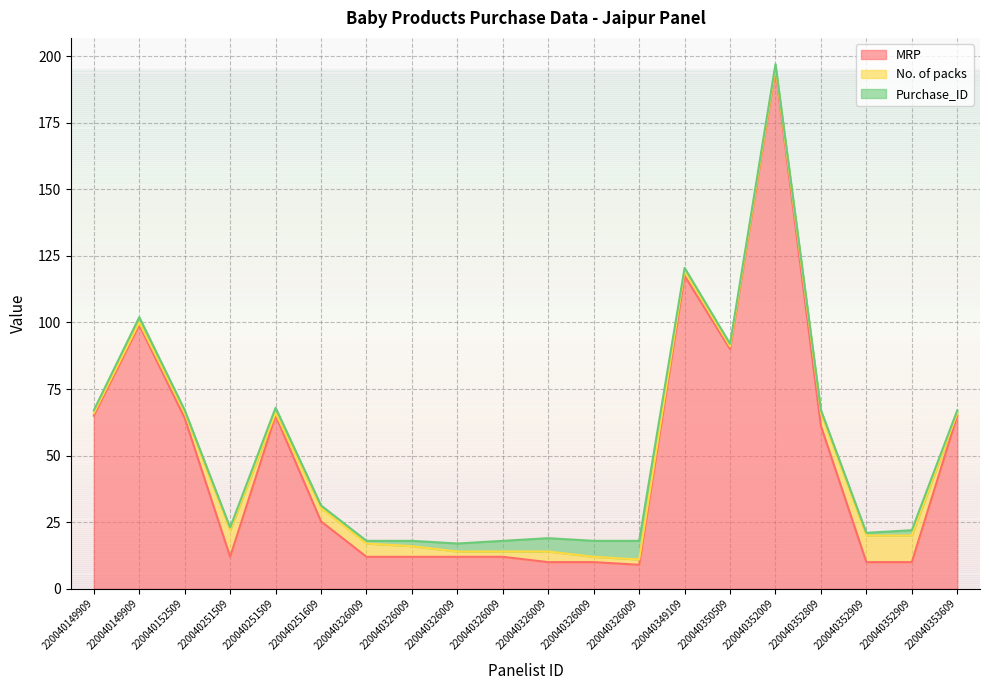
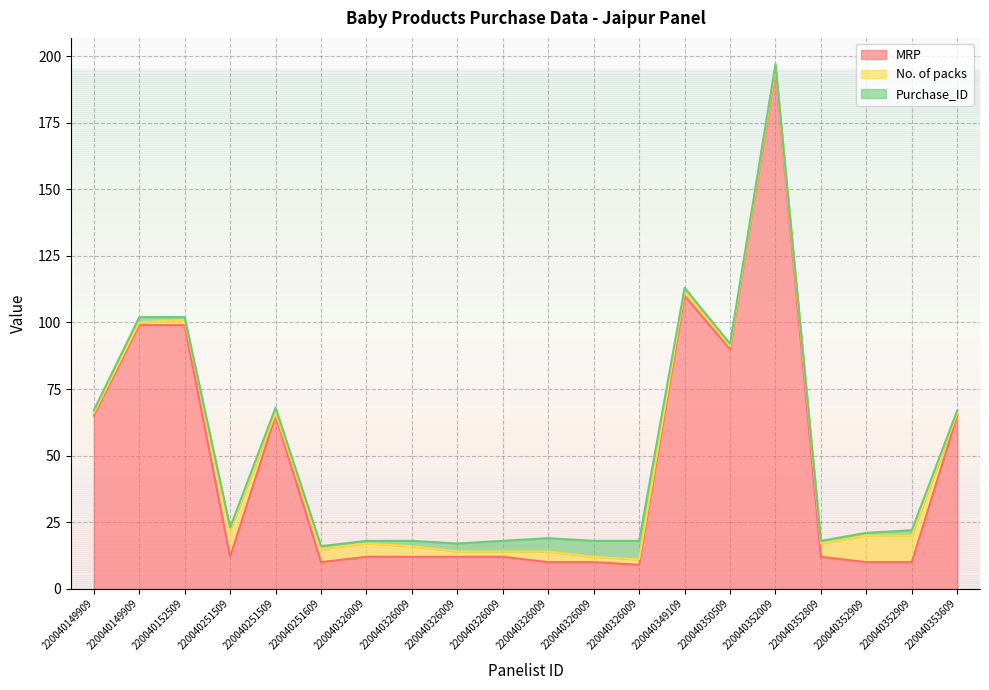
  {
    "MRP": {
-     "220040152509": 64,
-     "220040251609": 25,
-     "220040349109": 118,
+     "220040152509": 99,
+     "220040251609": 10,
+     "220040349109": 110,
      "220040350509": 90,
      "220040352009": 195,
-     "220040352809": 61,
+     "220040352809": 12,
      "220040353609": 65
    },
    "No. of packs": {
      "220040152509": 2,
      "220040251609": 5,
      "220040349109": 2,
      "220040350509": 1,
      "220040352009": 1,
      "220040352809": 5,
      "220040353609": 1
    },
    "Purchase_ID": {
      "220040152509": 1,
      "220040251609": 1,
      "220040349109": 1,
      "220040350509": 1,
      "220040352009": 1,
      "220040352809": 1,
      "220040353609": 1
    }
  }
